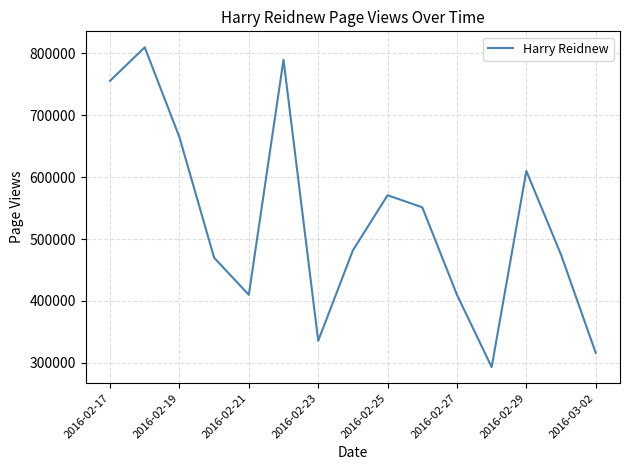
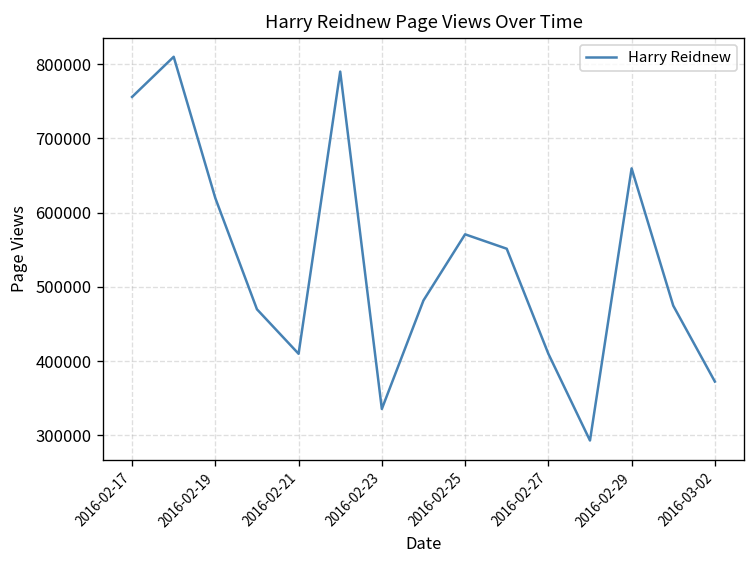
  {
    "2016-02-17": 760000,
-   "2016-02-19": 660000,
+   "2016-02-19": 620000,
    "2016-02-21": 410000,
    "2016-02-23": 340000,
    "2016-02-25": 570000,
    "2016-02-27": 410000,
-   "2016-02-29": 610000,
-   "2016-03-02": 320000
+   "2016-02-29": 660000,
+   "2016-03-02": 370000
  }
